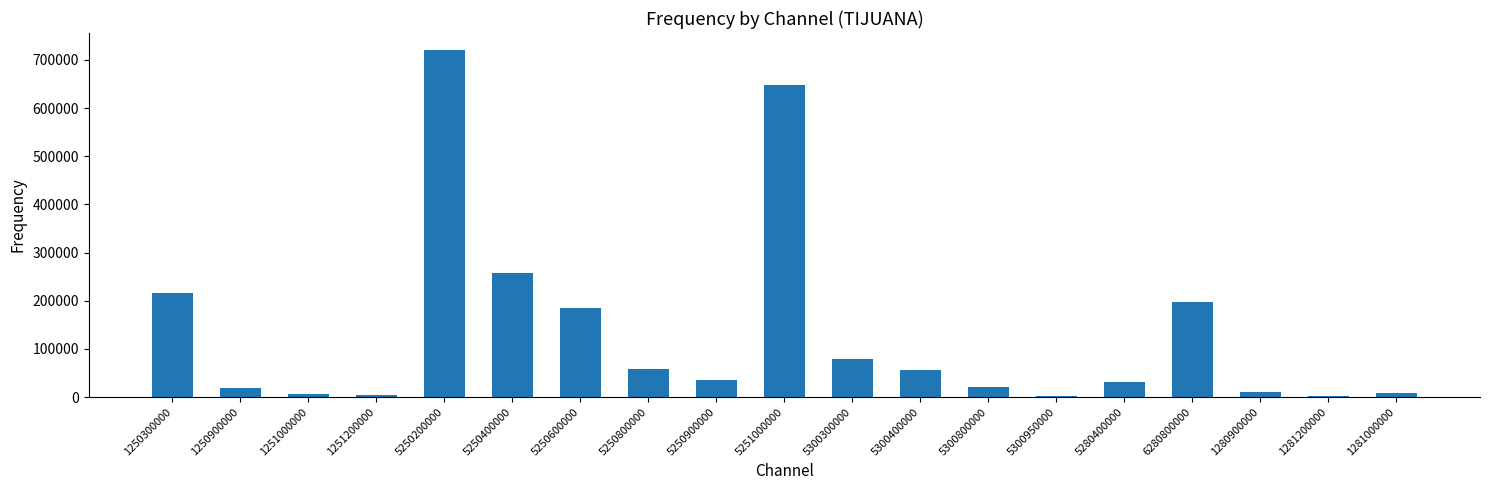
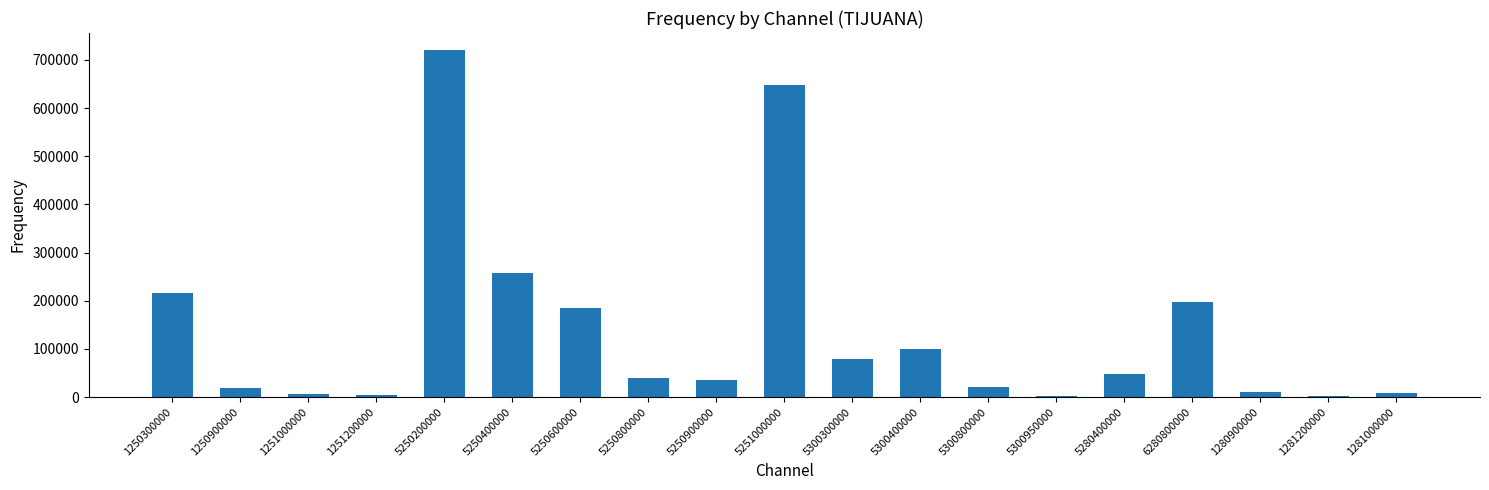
  {
    "1250300000": 220000,
    "1250900000": 20000,
    "1251000000": 10000,
    "5250200000": 720000,
    "5250400000": 260000,
    "5250600000": 190000,
-   "5250800000": 60000,
+   "5250800000": 40000,
    "5250900000": 40000,
    "5251000000": 650000,
    "5300300000": 80000,
-   "5300400000": 60000,
+   "5300400000": 100000,
    "5300800000": 20000,
-   "5280400000": 30000,
+   "5280400000": 50000,
    "6280800000": 200000,
    "1280900000": 10000,
    "1281000000": 10000
  }
